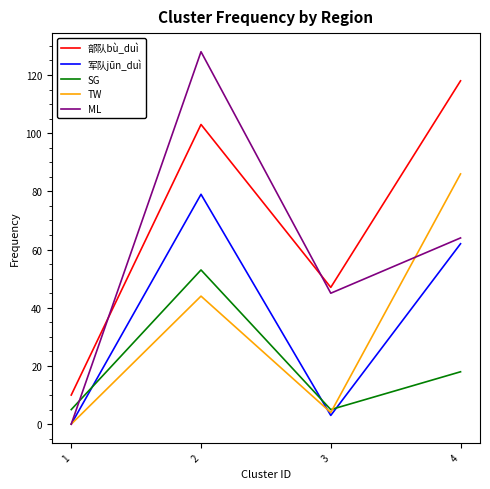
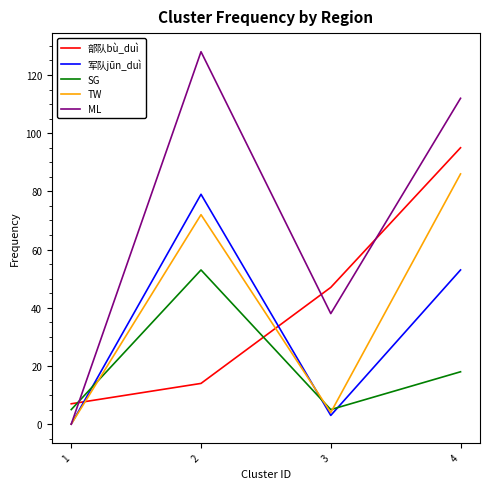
  {
    "部队bù_duì": {
-     "1": 10,
-     "2": 103,
+     "1": 7,
+     "2": 14,
      "3": 47,
-     "4": 118
+     "4": 95
    },
    "军队jūn_duì": {
      "2": 79,
      "3": 3,
-     "4": 62
+     "4": 53
    },
    "SG": {
      "1": 5,
      "2": 53,
      "3": 5,
      "4": 18
    },
    "TW": {
-     "2": 44,
+     "2": 72,
      "3": 4,
      "4": 86
    },
    "ML": {
      "2": 128,
-     "3": 45,
-     "4": 64
+     "3": 38,
+     "4": 112
    }
  }
